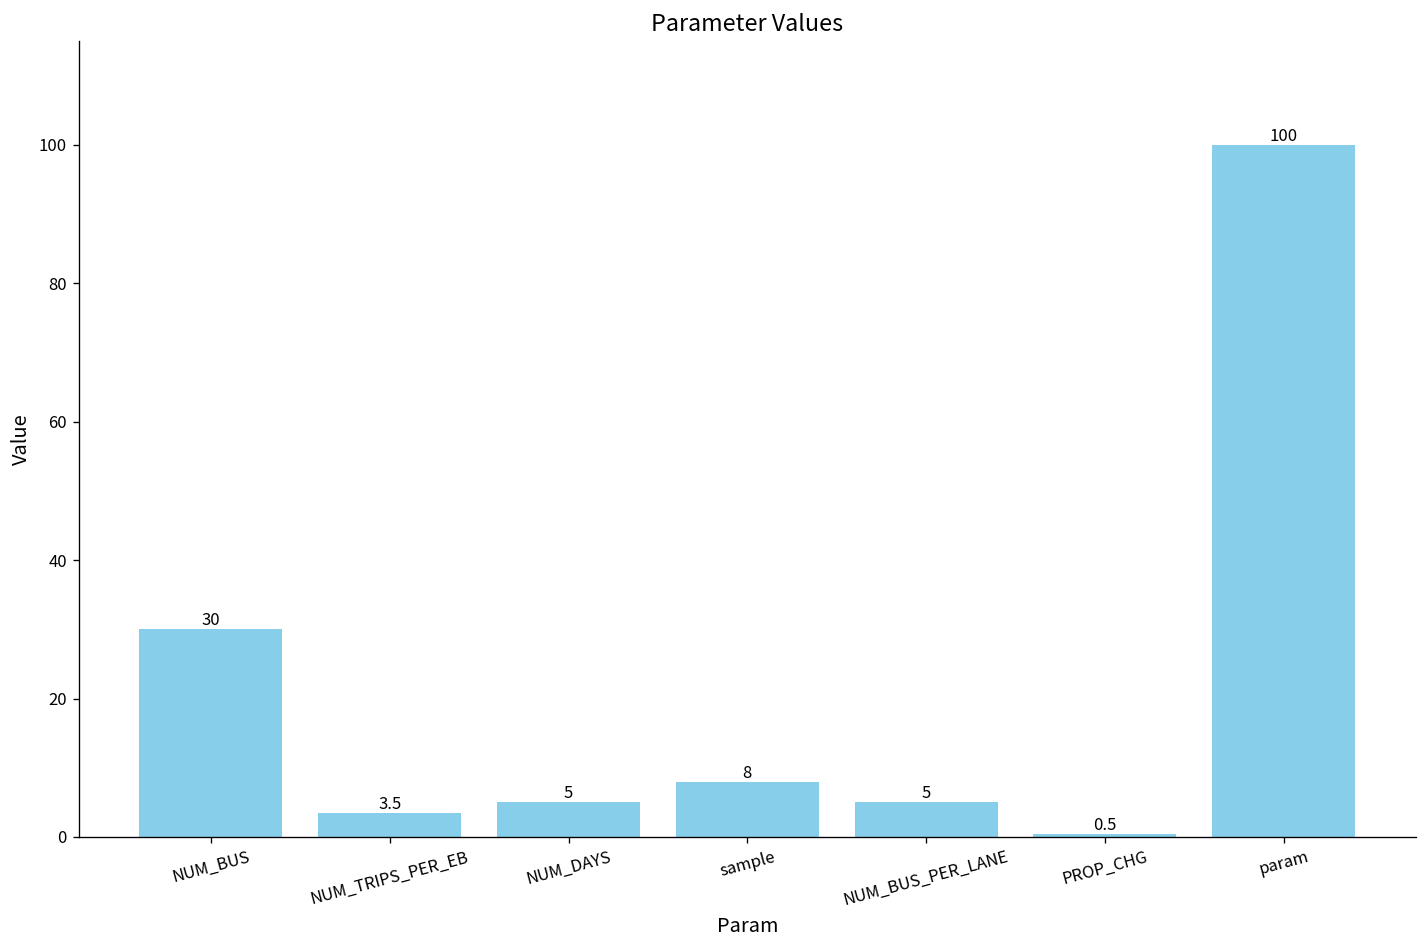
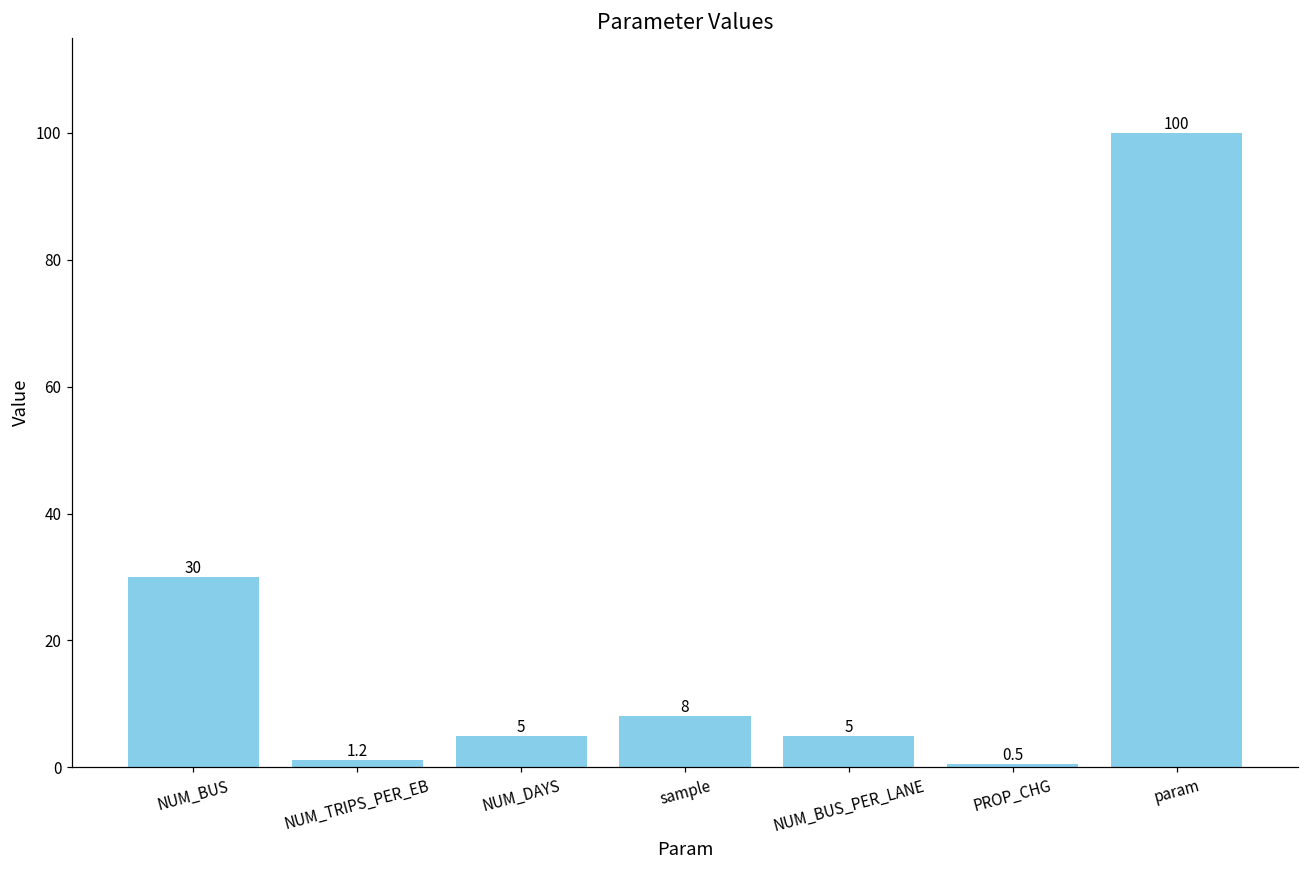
  {
    "NUM_BUS": 30,
-   "NUM_TRIPS_PER_EB": 3.5,
+   "NUM_TRIPS_PER_EB": 1.2,
    "NUM_DAYS": 5,
    "sample": 8,
    "NUM_BUS_PER_LANE": 5,
    "PROP_CHG": 0.5,
    "param": 100
  }
